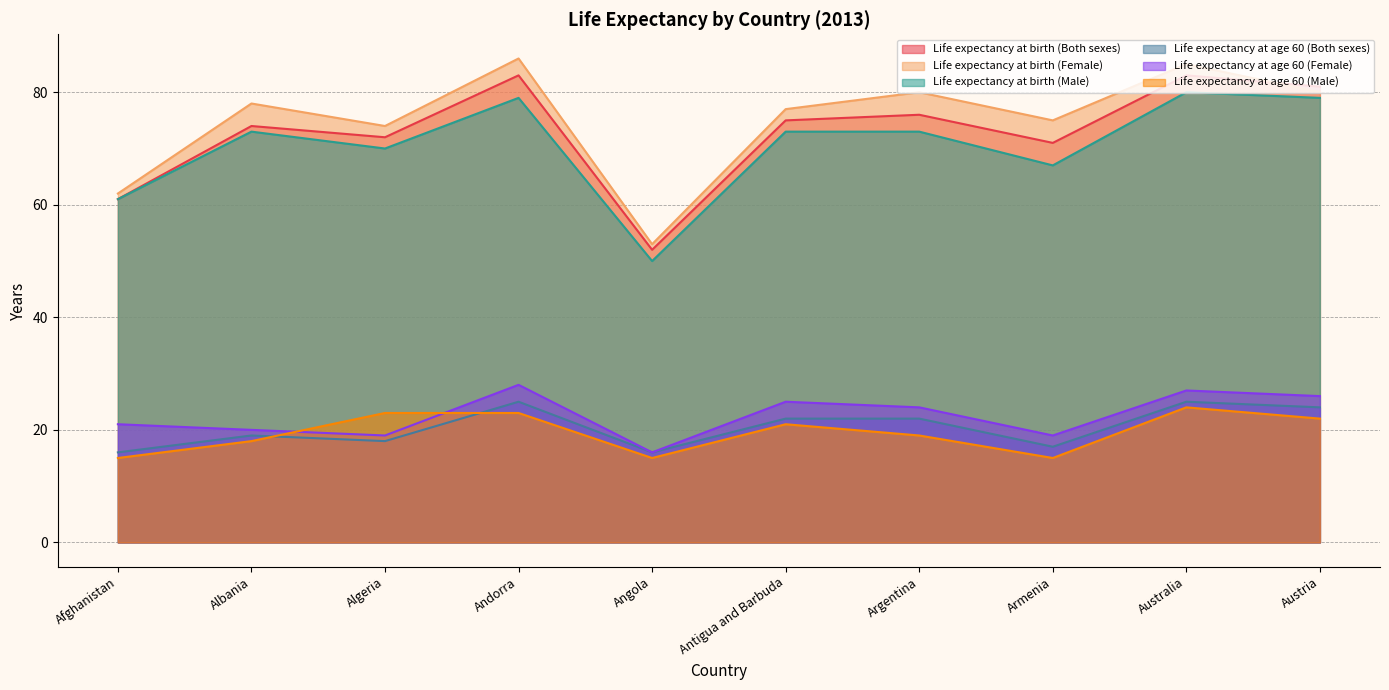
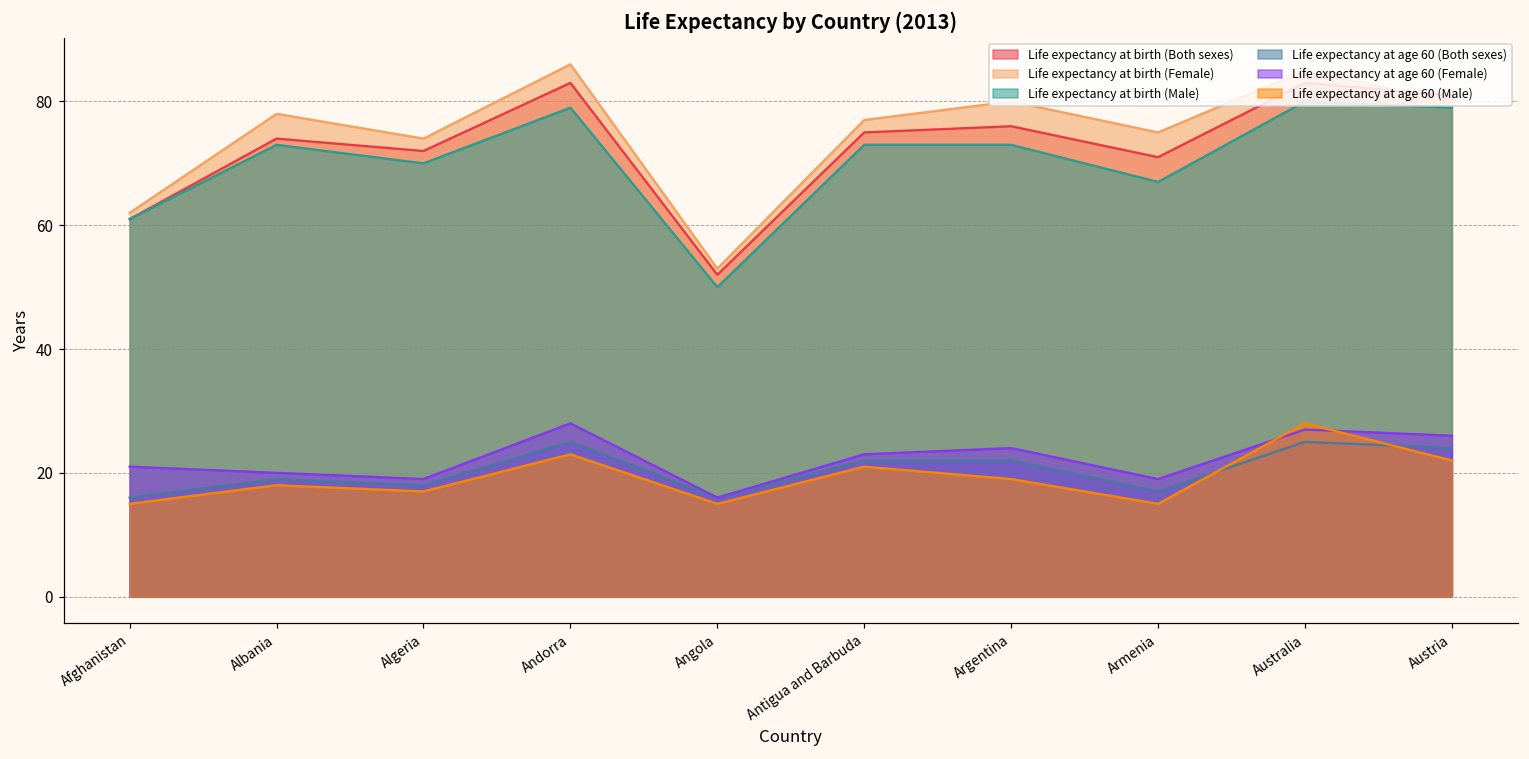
  {
    "Life expectancy at birth (Both sexes)": {
      "Albania": 74,
      "Algeria": 72,
      "Andorra": 83,
      "Angola": 52,
      "Antigua and Barbuda": 75,
      "Argentina": 76,
      "Armenia": 71
    },
    "Life expectancy at birth (Female)": {
      "Afghanistan": 62,
      "Albania": 78,
      "Algeria": 74,
      "Andorra": 86,
      "Angola": 53,
      "Antigua and Barbuda": 77,
      "Armenia": 75
    },
    "Life expectancy at age 60 (Female)": {
      "Afghanistan": 21,
      "Albania": 20,
      "Algeria": 19,
      "Andorra": 28,
-     "Antigua and Barbuda": 25,
+     "Antigua and Barbuda": 23,
      "Argentina": 24,
      "Armenia": 19,
      "Australia": 27,
      "Austria": 26
    },
    "Life expectancy at age 60 (Male)": {
      "Afghanistan": 15,
      "Albania": 18,
-     "Algeria": 23,
+     "Algeria": 17,
      "Andorra": 23,
      "Angola": 15,
      "Antigua and Barbuda": 21,
      "Argentina": 19,
      "Armenia": 15,
-     "Australia": 24,
+     "Australia": 28,
      "Austria": 22
    }
  }
